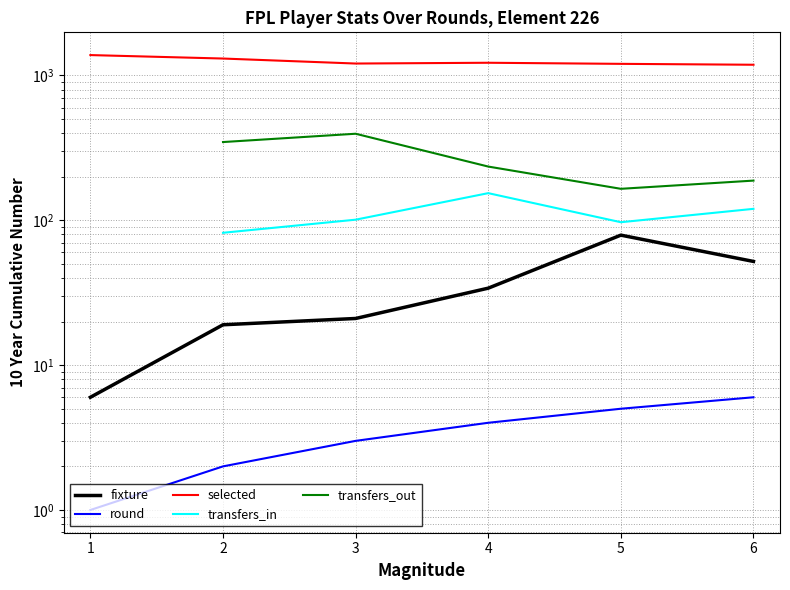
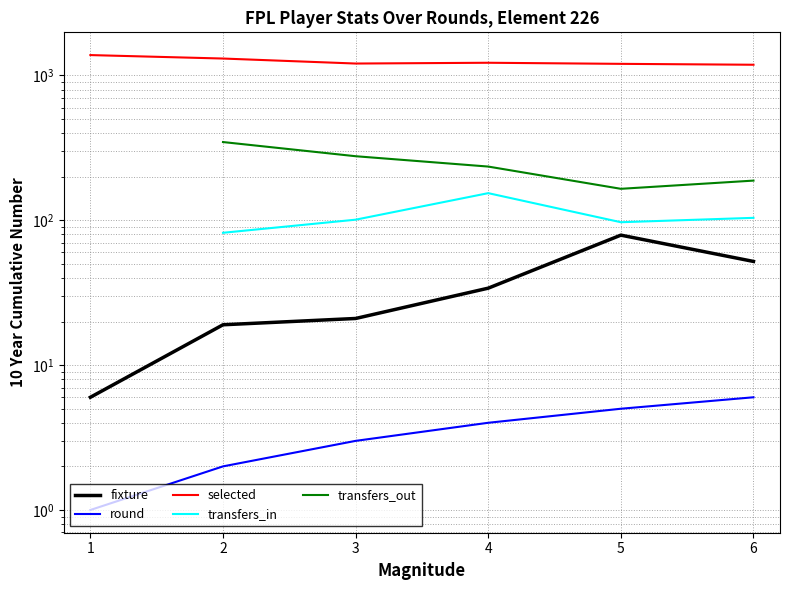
  {
    "fixture": {
      "1": 6,
      "2": 19,
      "3": 21,
      "4": 34,
      "5": 80,
      "6": 52
    },
    "round": {
      "2": 2,
      "3": 3,
      "4": 4,
      "5": 5,
      "6": 6
    },
    "selected": {
      "1": 1400,
      "2": 1300,
      "3": 1200,
      "4": 1200,
      "5": 1200,
      "6": 1200
    },
    "transfers_in": {
      "2": 80,
      "3": 100,
      "4": 150,
      "5": 100,
-     "6": 120
+     "6": 100
    },
    "transfers_out": {
      "2": 350,
-     "3": 400,
+     "3": 280,
      "4": 240,
      "5": 170,
      "6": 190
    }
  }
